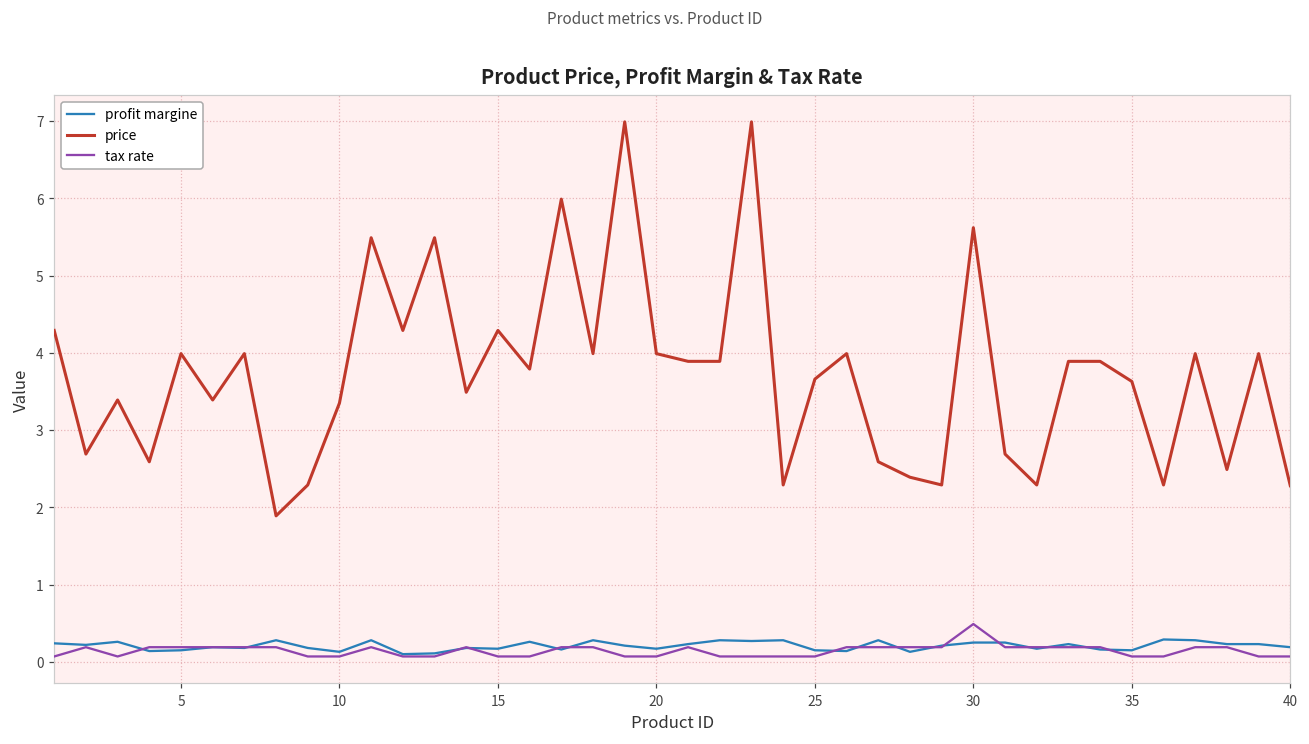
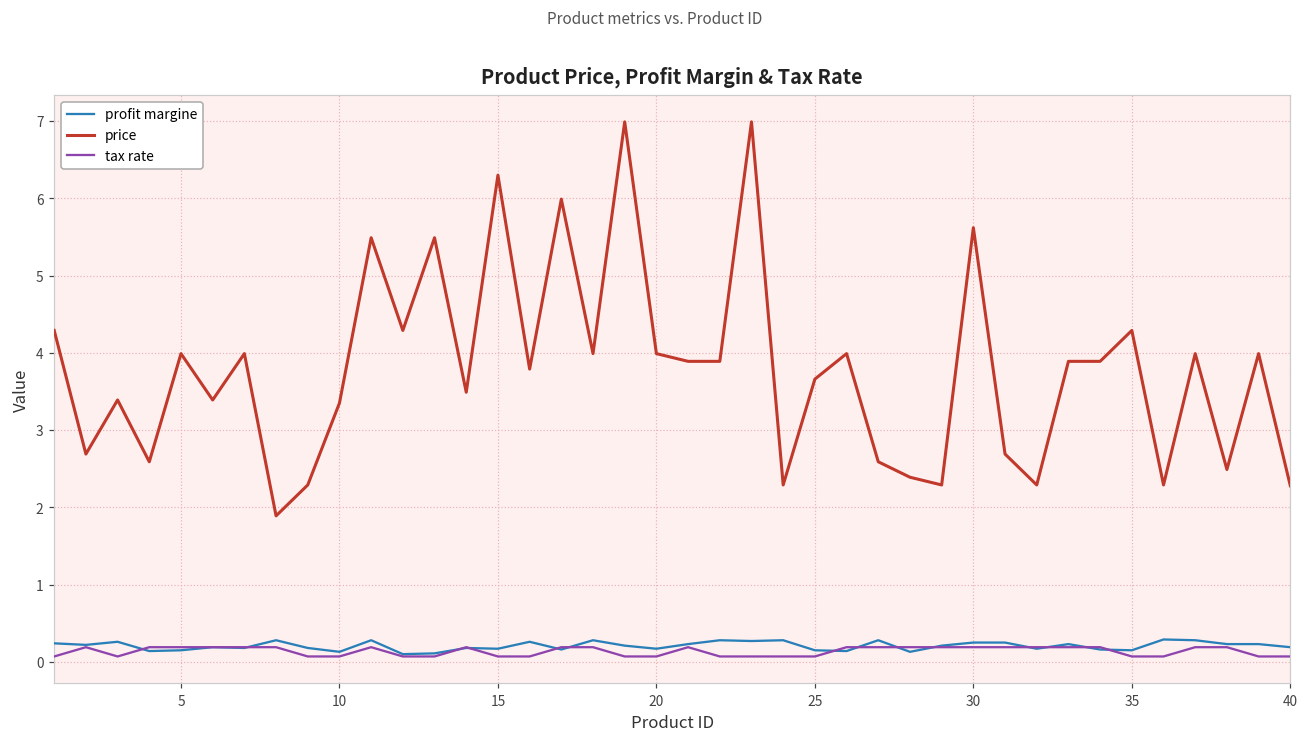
  {
    "profit margine": {
      "5": 0.2,
      "10": 0.1,
      "15": 0.2,
      "20": 0.2,
      "25": 0.2,
      "30": 0.3,
      "35": 0.2,
      "40": 0.2
    },
    "price": {
      "5": 4.0,
      "10": 3.4,
-     "15": 4.3,
+     "15": 6.3,
      "20": 4.0,
      "25": 3.7,
      "30": 5.6,
-     "35": 3.6,
+     "35": 4.3,
      "40": 2.3
    },
    "tax rate": {
      "5": 0.2,
      "10": 0.1,
      "15": 0.1,
      "20": 0.1,
      "25": 0.1,
-     "30": 0.5,
+     "30": 0.2,
      "35": 0.1,
      "40": 0.1
    }
  }
